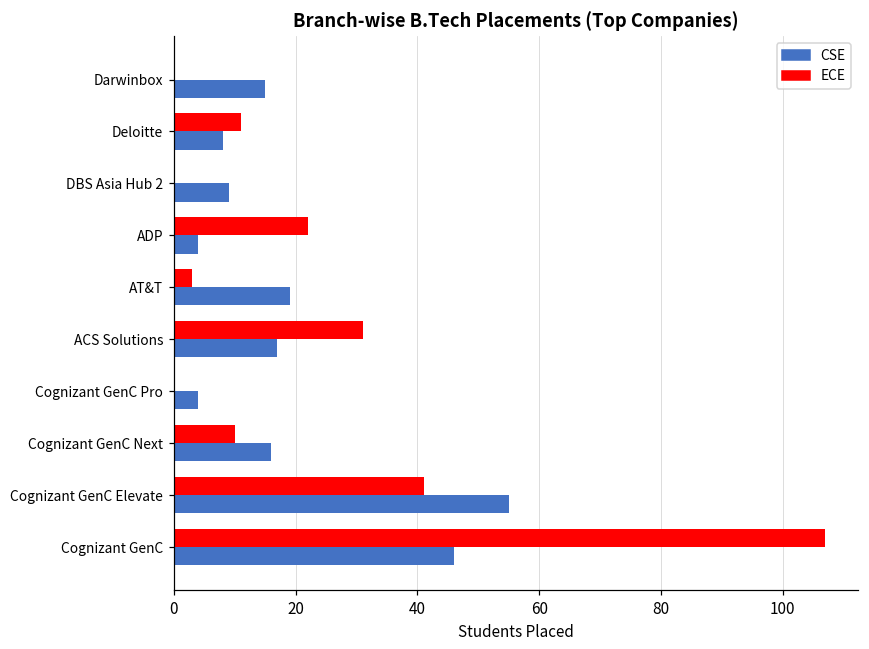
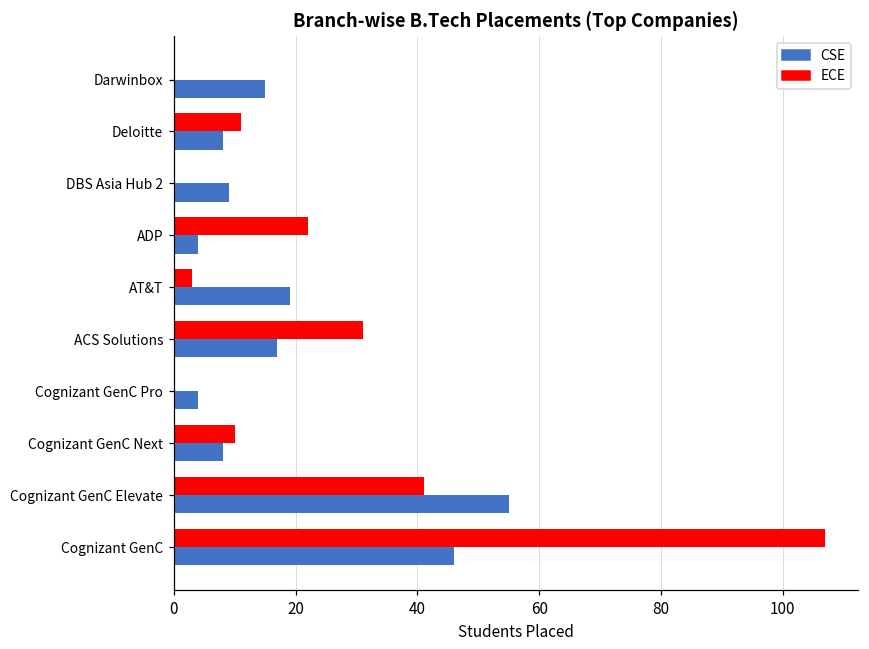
  {
    "CSE": {
      "Darwinbox": 15,
      "Deloitte": 8,
      "DBS Asia Hub 2": 9,
      "ADP": 4,
      "AT&T": 19,
      "ACS Solutions": 17,
      "Cognizant GenC Pro": 4,
-     "Cognizant GenC Next": 16,
+     "Cognizant GenC Next": 8,
      "Cognizant GenC Elevate": 55,
      "Cognizant GenC": 46
    },
    "ECE": {
      "Darwinbox": 0,
      "Deloitte": 11,
      "DBS Asia Hub 2": 0,
      "ADP": 22,
      "AT&T": 3,
      "ACS Solutions": 31,
      "Cognizant GenC Pro": 0,
      "Cognizant GenC Next": 10,
      "Cognizant GenC Elevate": 41,
      "Cognizant GenC": 107
    }
  }
